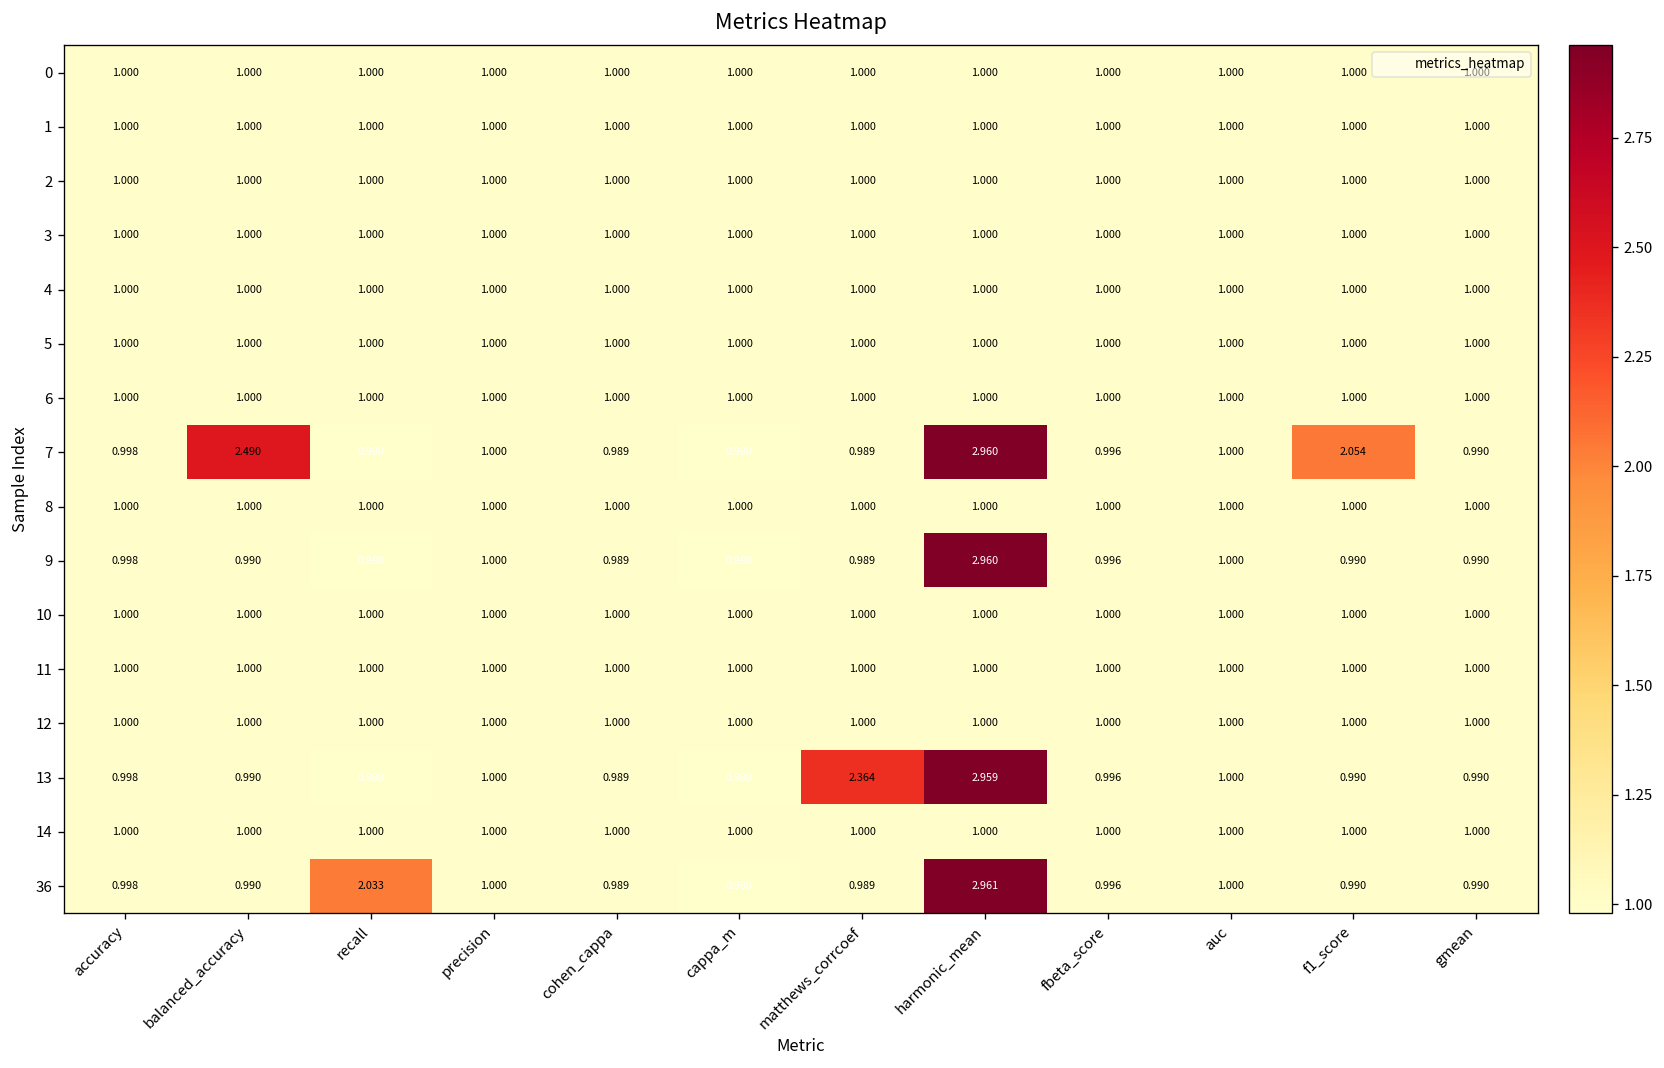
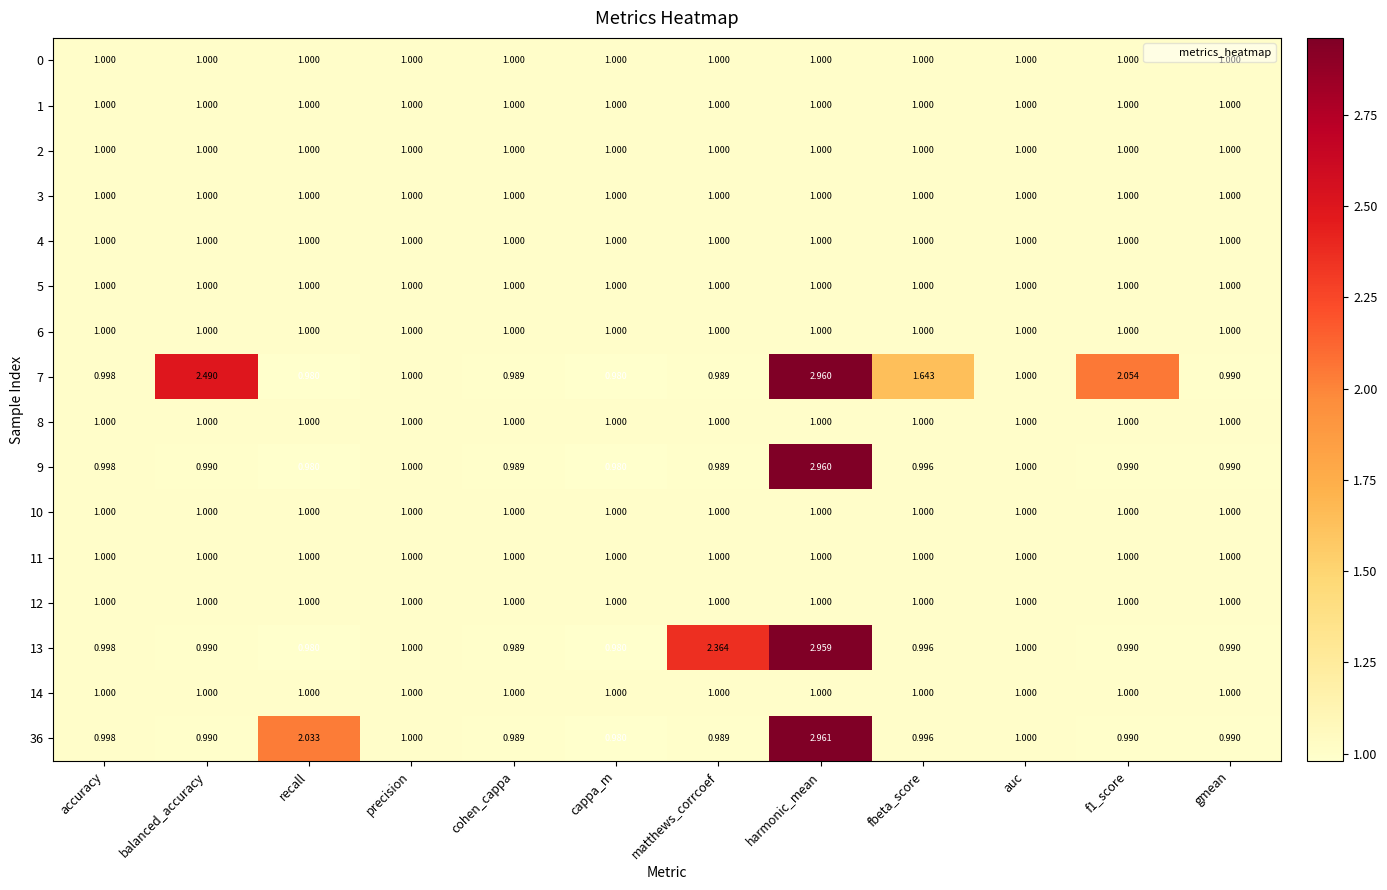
  {
    "0": {
      "accuracy": 1.000,
      "balanced_accuracy": 1.000,
      "recall": 1.000,
      "precision": 1.000,
      "cohen_cappa": 1.000,
      "cappa_m": 1.000,
      "matthews_corrcoef": 1.000,
      "harmonic_mean": 1.000,
      "fbeta_score": 1.000,
      "auc": 1.000,
      "f1_score": 1.000
    },
    "1": {
      "accuracy": 1.000,
      "balanced_accuracy": 1.000,
      "recall": 1.000,
      "precision": 1.000,
      "cohen_cappa": 1.000,
      "cappa_m": 1.000,
      "matthews_corrcoef": 1.000,
      "harmonic_mean": 1.000,
      "fbeta_score": 1.000,
      "auc": 1.000,
      "f1_score": 1.000,
      "gmean": 1.000
    },
    "2": {
      "accuracy": 1.000,
      "balanced_accuracy": 1.000,
      "recall": 1.000,
      "precision": 1.000,
      "cohen_cappa": 1.000,
      "cappa_m": 1.000,
      "matthews_corrcoef": 1.000,
      "harmonic_mean": 1.000,
      "fbeta_score": 1.000,
      "auc": 1.000,
      "f1_score": 1.000,
      "gmean": 1.000
    },
    "3": {
      "accuracy": 1.000,
      "balanced_accuracy": 1.000,
      "recall": 1.000,
      "precision": 1.000,
      "cohen_cappa": 1.000,
      "cappa_m": 1.000,
      "matthews_corrcoef": 1.000,
      "harmonic_mean": 1.000,
      "fbeta_score": 1.000,
      "auc": 1.000,
      "f1_score": 1.000,
      "gmean": 1.000
    },
    "4": {
      "accuracy": 1.000,
      "balanced_accuracy": 1.000,
      "recall": 1.000,
      "precision": 1.000,
      "cohen_cappa": 1.000,
      "cappa_m": 1.000,
      "matthews_corrcoef": 1.000,
      "harmonic_mean": 1.000,
      "fbeta_score": 1.000,
      "auc": 1.000,
      "f1_score": 1.000,
      "gmean": 1.000
    },
    "5": {
      "accuracy": 1.000,
      "balanced_accuracy": 1.000,
      "recall": 1.000,
      "precision": 1.000,
      "cohen_cappa": 1.000,
      "cappa_m": 1.000,
      "matthews_corrcoef": 1.000,
      "harmonic_mean": 1.000,
      "fbeta_score": 1.000,
      "auc": 1.000,
      "f1_score": 1.000,
      "gmean": 1.000
    },
    "6": {
      "accuracy": 1.000,
      "balanced_accuracy": 1.000,
      "recall": 1.000,
      "precision": 1.000,
      "cohen_cappa": 1.000,
      "cappa_m": 1.000,
      "matthews_corrcoef": 1.000,
      "harmonic_mean": 1.000,
      "fbeta_score": 1.000,
      "auc": 1.000,
      "f1_score": 1.000,
      "gmean": 1.000
    },
    "7": {
      "accuracy": 0.998,
      "balanced_accuracy": 2.490,
      "recall": 0.980,
      "precision": 1.000,
      "cohen_cappa": 0.989,
      "cappa_m": 0.980,
      "matthews_corrcoef": 0.989,
      "harmonic_mean": 2.960,
-     "fbeta_score": 0.996,
+     "fbeta_score": 1.643,
      "auc": 1.000,
      "f1_score": 2.054,
      "gmean": 0.990
    },
    "8": {
      "accuracy": 1.000,
      "balanced_accuracy": 1.000,
      "recall": 1.000,
      "precision": 1.000,
      "cohen_cappa": 1.000,
      "cappa_m": 1.000,
      "matthews_corrcoef": 1.000,
      "harmonic_mean": 1.000,
      "fbeta_score": 1.000,
      "auc": 1.000,
      "f1_score": 1.000,
      "gmean": 1.000
    },
    "9": {
      "accuracy": 0.998,
      "balanced_accuracy": 0.990,
      "recall": 0.980,
      "precision": 1.000,
      "cohen_cappa": 0.989,
      "cappa_m": 0.980,
      "matthews_corrcoef": 0.989,
      "harmonic_mean": 2.960,
      "fbeta_score": 0.996,
      "auc": 1.000,
      "f1_score": 0.990,
      "gmean": 0.990
    },
    "10": {
      "accuracy": 1.000,
      "balanced_accuracy": 1.000,
      "recall": 1.000,
      "precision": 1.000,
      "cohen_cappa": 1.000,
      "cappa_m": 1.000,
      "matthews_corrcoef": 1.000,
      "harmonic_mean": 1.000,
      "fbeta_score": 1.000,
      "auc": 1.000,
      "f1_score": 1.000,
      "gmean": 1.000
    },
    "11": {
      "accuracy": 1.000,
      "balanced_accuracy": 1.000,
      "recall": 1.000,
      "precision": 1.000,
      "cohen_cappa": 1.000,
      "cappa_m": 1.000,
      "matthews_corrcoef": 1.000,
      "harmonic_mean": 1.000,
      "fbeta_score": 1.000,
      "auc": 1.000,
      "f1_score": 1.000,
      "gmean": 1.000
    },
    "12": {
      "accuracy": 1.000,
      "balanced_accuracy": 1.000,
      "recall": 1.000,
      "precision": 1.000,
      "cohen_cappa": 1.000,
      "cappa_m": 1.000,
      "matthews_corrcoef": 1.000,
      "harmonic_mean": 1.000,
      "fbeta_score": 1.000,
      "auc": 1.000,
      "f1_score": 1.000,
      "gmean": 1.000
    },
    "13": {
      "accuracy": 0.998,
      "balanced_accuracy": 0.990,
      "recall": 0.980,
      "precision": 1.000,
      "cohen_cappa": 0.989,
      "cappa_m": 0.980,
      "matthews_corrcoef": 2.364,
      "harmonic_mean": 2.959,
      "fbeta_score": 0.996,
      "auc": 1.000,
      "f1_score": 0.990,
      "gmean": 0.990
    },
    "14": {
      "accuracy": 1.000,
      "balanced_accuracy": 1.000,
      "recall": 1.000,
      "precision": 1.000,
      "cohen_cappa": 1.000,
      "cappa_m": 1.000,
      "matthews_corrcoef": 1.000,
      "harmonic_mean": 1.000,
      "fbeta_score": 1.000,
      "auc": 1.000,
      "f1_score": 1.000,
      "gmean": 1.000
    },
    "36": {
      "accuracy": 0.998,
      "balanced_accuracy": 0.990,
      "recall": 2.033,
      "precision": 1.000,
      "cohen_cappa": 0.989,
      "cappa_m": 0.980,
      "matthews_corrcoef": 0.989,
      "harmonic_mean": 2.961,
      "fbeta_score": 0.996,
      "auc": 1.000,
      "f1_score": 0.990,
      "gmean": 0.990
    }
  }
